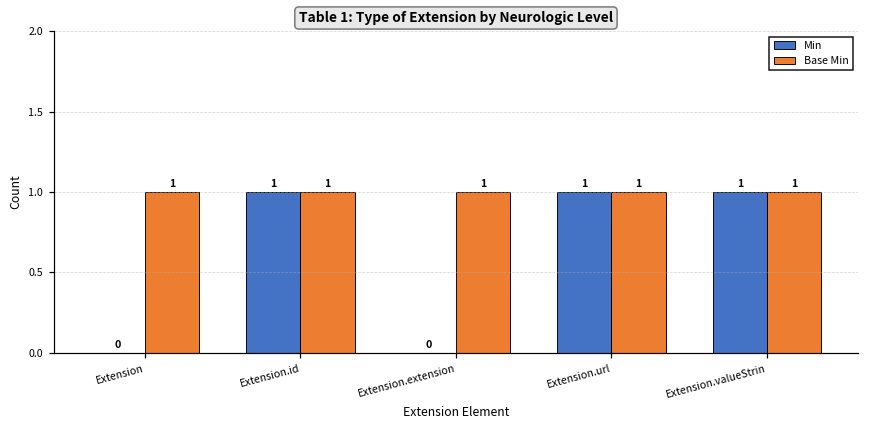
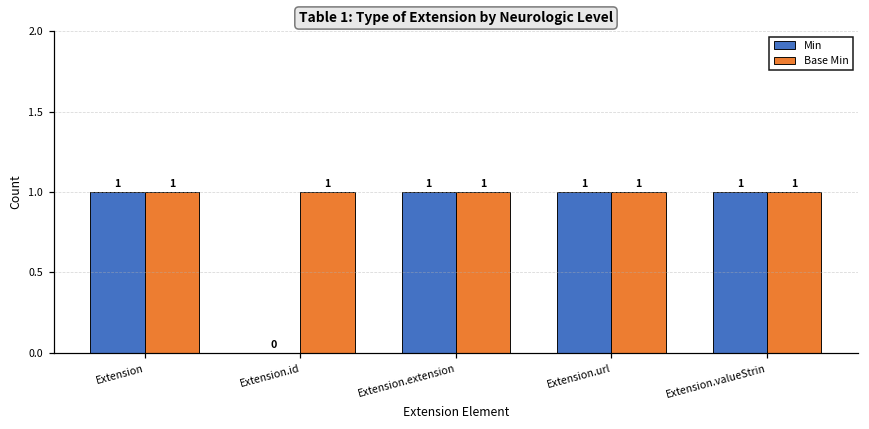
  {
    "Min": {
-     "Extension": 0,
-     "Extension.id": 1,
-     "Extension.extension": 0,
+     "Extension": 1,
+     "Extension.id": 0,
+     "Extension.extension": 1,
      "Extension.url": 1,
      "Extension.valueStrin": 1
    },
    "Base Min": {
      "Extension": 1,
      "Extension.id": 1,
      "Extension.extension": 1,
      "Extension.url": 1,
      "Extension.valueStrin": 1
    }
  }
